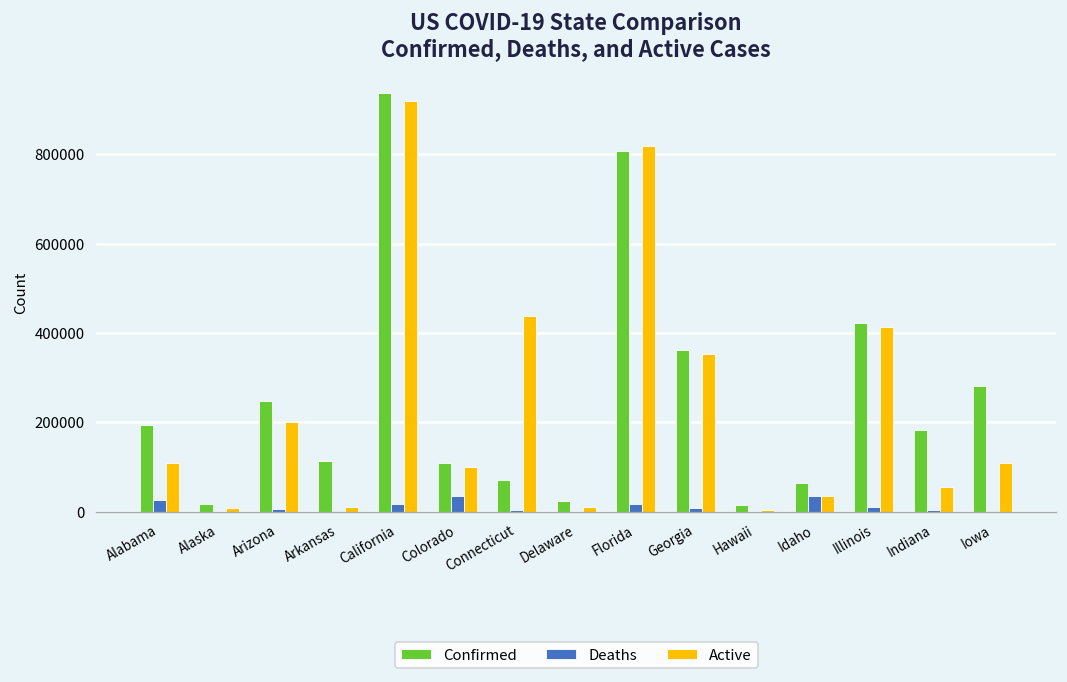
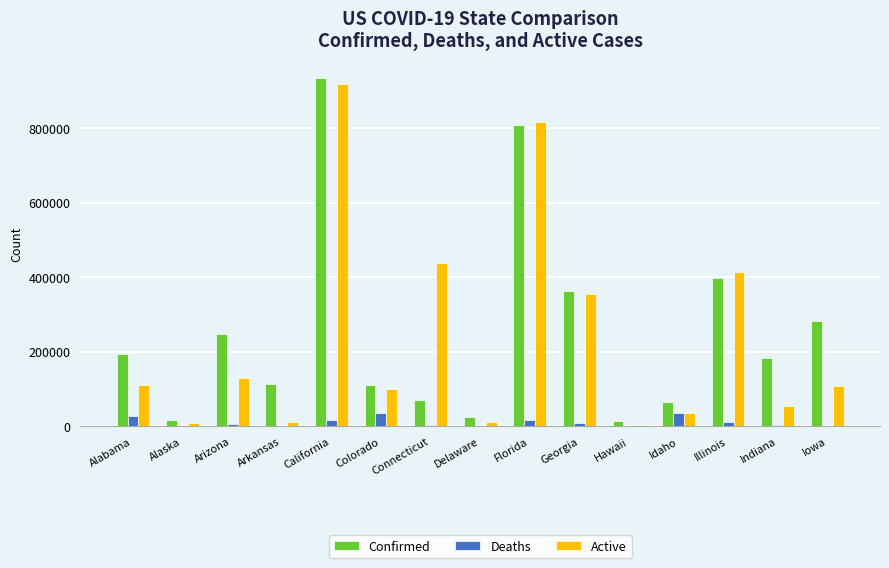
  {
    "Confirmed": {
      "Alabama": 190000,
      "Alaska": 20000,
      "Arizona": 250000,
      "Arkansas": 110000,
      "California": 940000,
      "Colorado": 110000,
      "Connecticut": 70000,
      "Delaware": 30000,
      "Florida": 810000,
      "Georgia": 360000,
      "Hawaii": 20000,
      "Idaho": 70000,
-     "Illinois": 420000,
+     "Illinois": 400000,
      "Indiana": 180000,
      "Iowa": 280000
    },
    "Deaths": {
      "Alabama": 30000,
      "California": 20000,
      "Colorado": 30000,
      "Florida": 20000,
      "Georgia": 10000,
      "Idaho": 30000,
      "Illinois": 10000
    },
    "Active": {
      "Alabama": 110000,
      "Alaska": 10000,
-     "Arizona": 200000,
+     "Arizona": 130000,
      "Arkansas": 10000,
      "California": 920000,
      "Colorado": 100000,
      "Connecticut": 440000,
      "Delaware": 10000,
      "Florida": 820000,
      "Georgia": 350000,
      "Idaho": 30000,
      "Illinois": 410000,
      "Indiana": 60000,
      "Iowa": 110000
    }
  }
